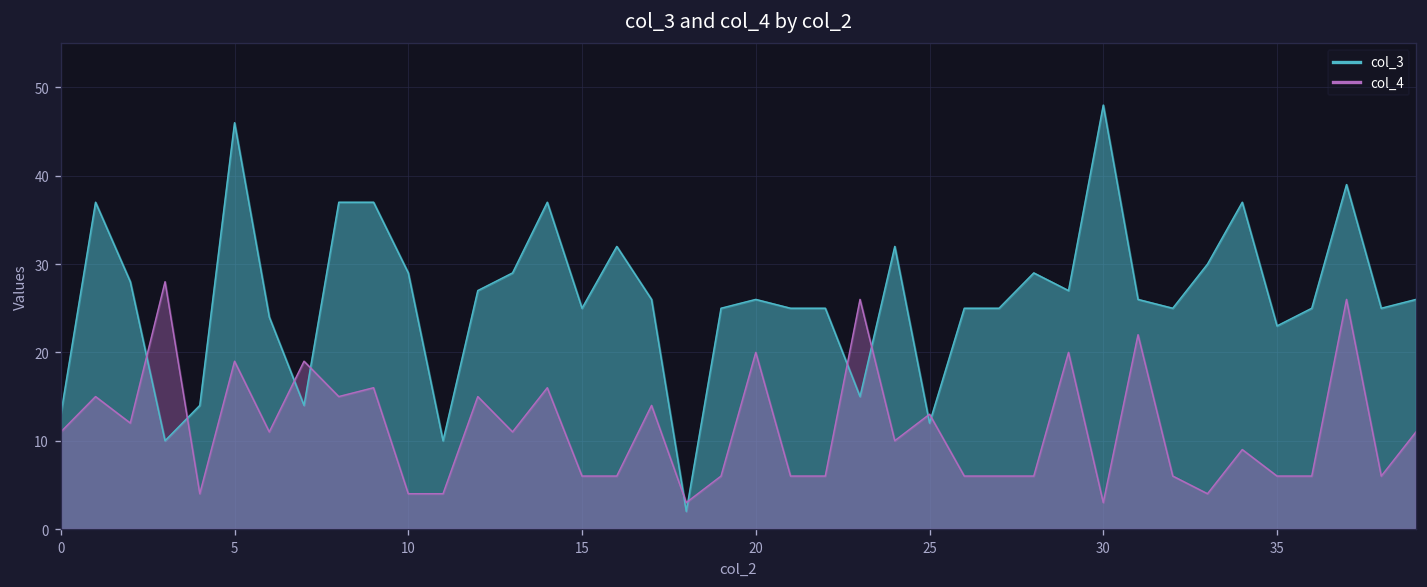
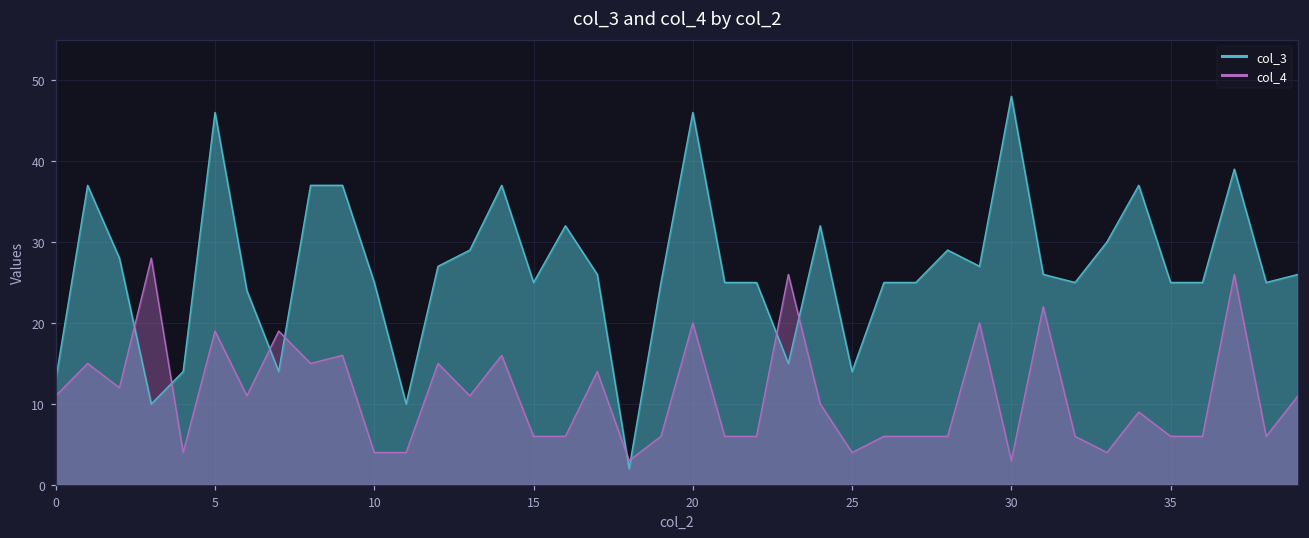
  {
    "col_3": {
      "0": 13,
      "5": 46,
-     "10": 29,
+     "10": 25,
      "15": 25,
-     "20": 26,
-     "25": 12,
+     "20": 46,
+     "25": 14,
      "30": 48,
-     "35": 23
+     "35": 25
    },
    "col_4": {
      "0": 11,
      "5": 19,
      "10": 4,
      "15": 6,
      "20": 20,
-     "25": 13,
+     "25": 4,
      "30": 3,
      "35": 6
    }
  }
